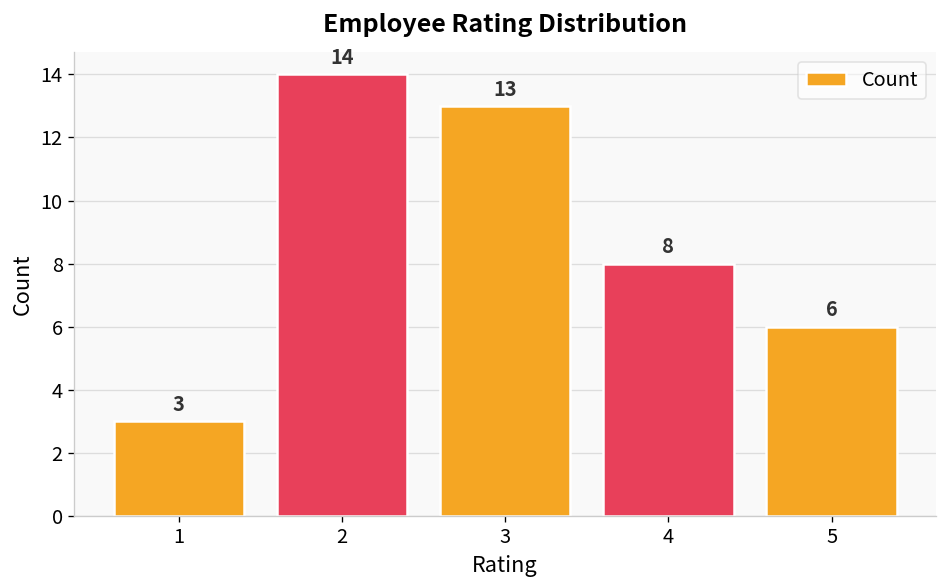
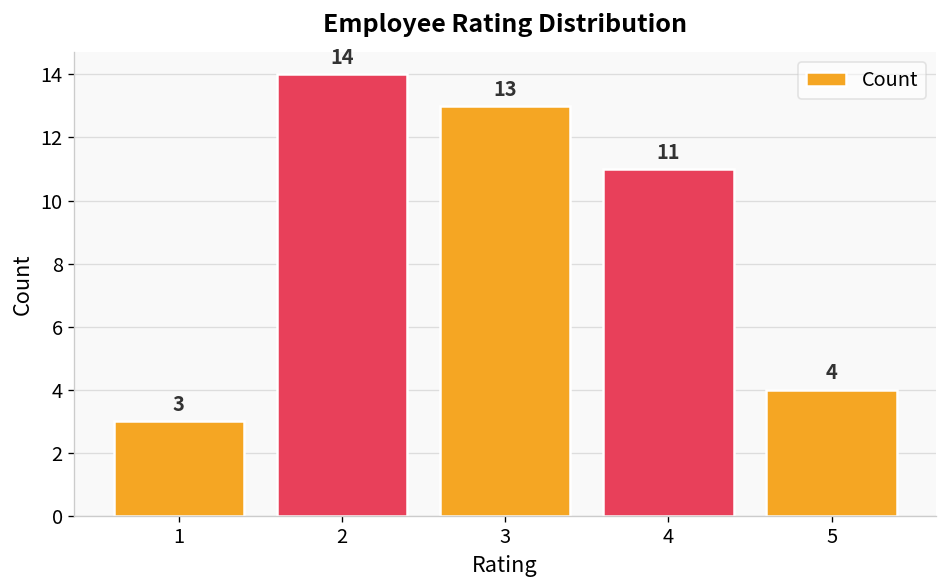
  {
    "1": 3,
    "2": 14,
    "3": 13,
-   "4": 8,
-   "5": 6
+   "4": 11,
+   "5": 4
  }
